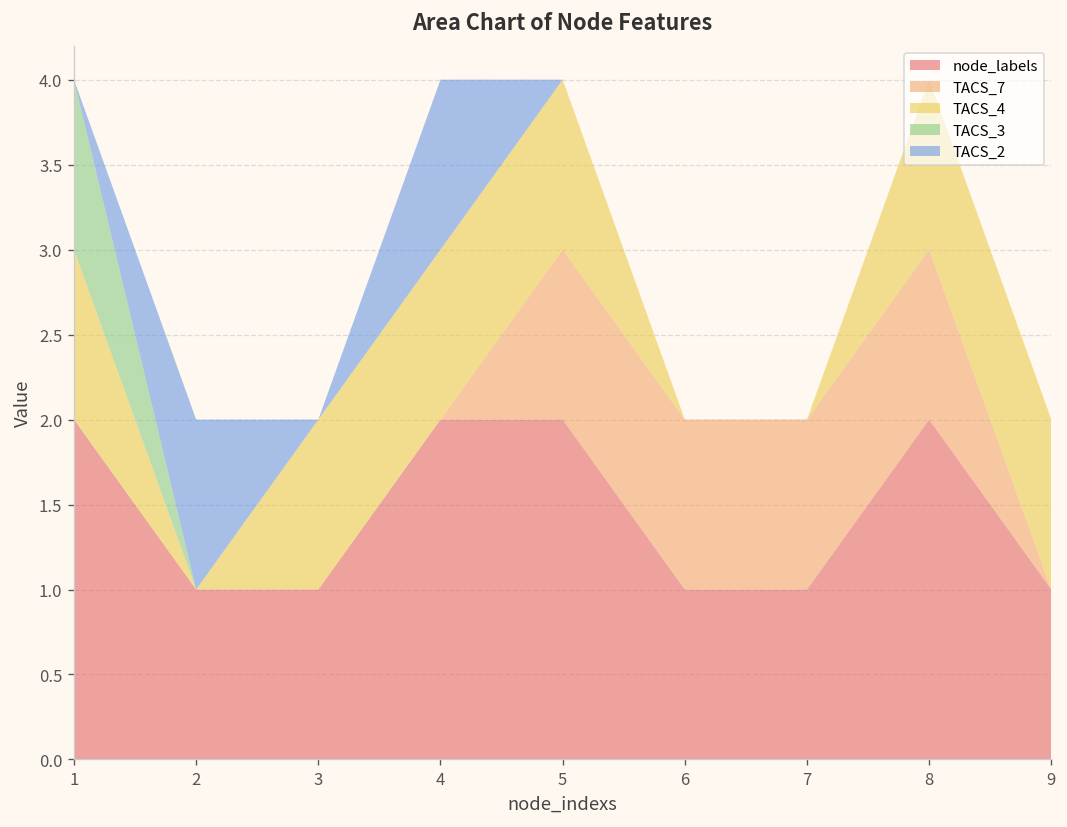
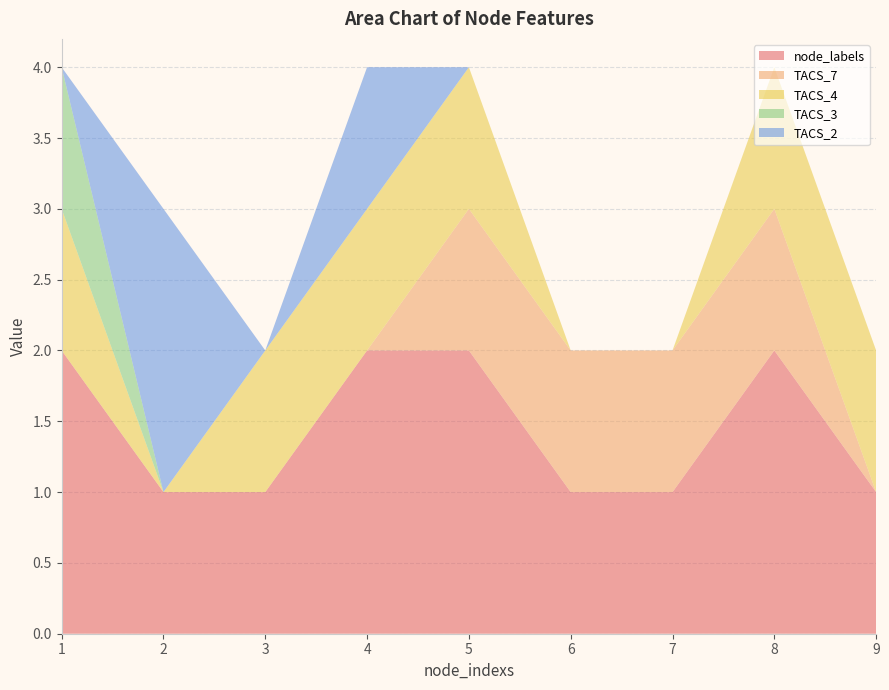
  {
    "TACS_2": {
-     "2": 1
+     "2": 2
    }
  }
